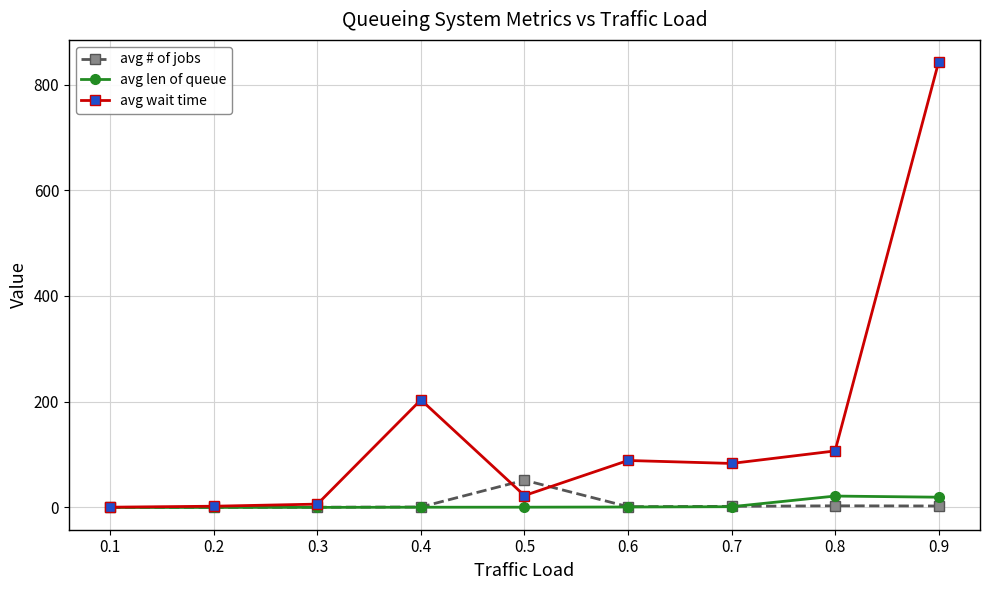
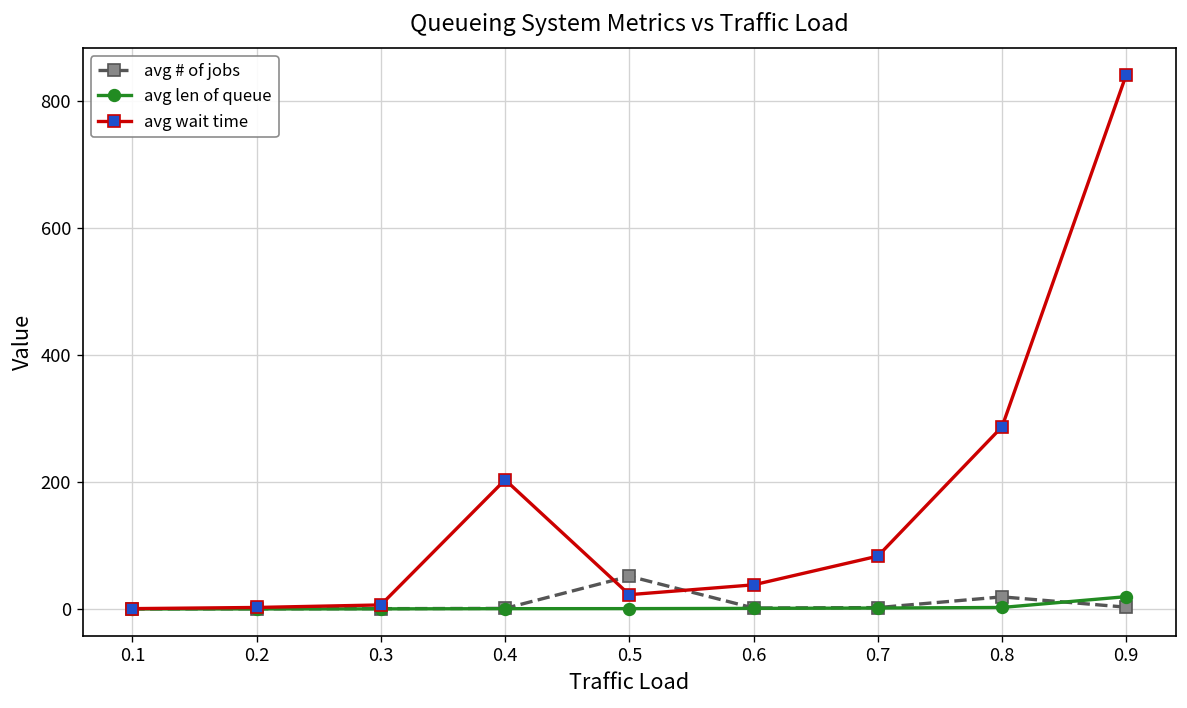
  {
    "avg # of jobs": {
      "0.5": 50,
-     "0.8": 0,
+     "0.8": 20,
      "0.9": 0
    },
    "avg len of queue": {
      "0.5": 0,
-     "0.8": 20,
+     "0.8": 0,
      "0.9": 20
    },
    "avg wait time": {
      "0.3": 10,
      "0.4": 200,
      "0.5": 20,
-     "0.6": 90,
+     "0.6": 40,
      "0.7": 80,
-     "0.8": 110,
+     "0.8": 290,
      "0.9": 840
    }
  }
